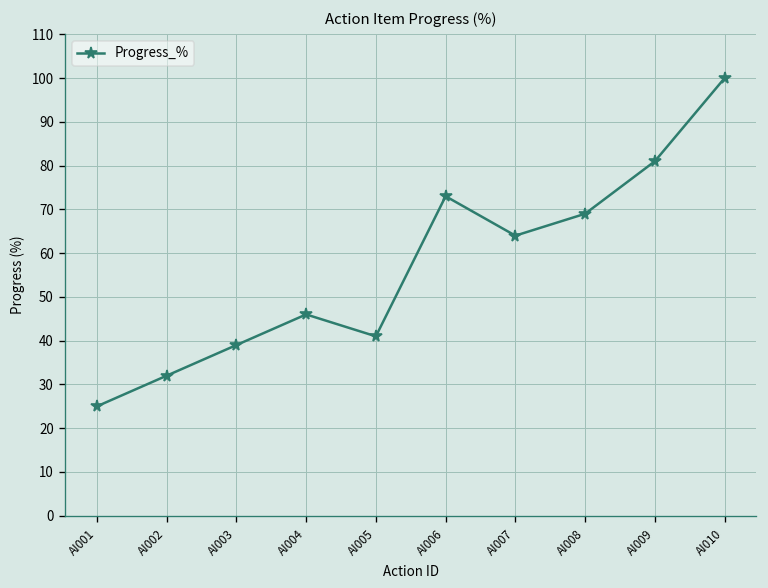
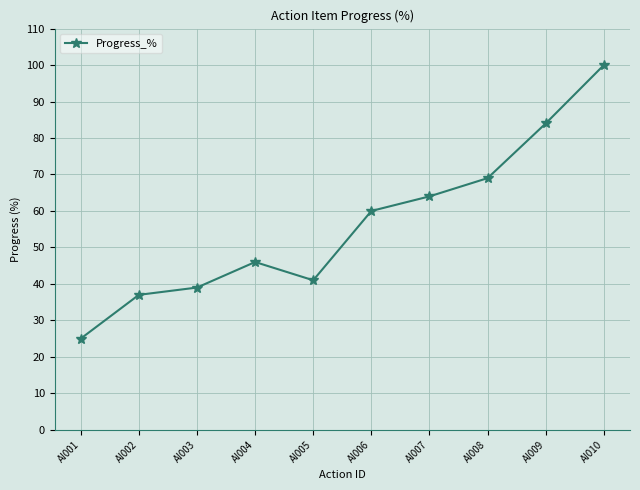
  {
    "AI001": 25,
-   "AI002": 32,
+   "AI002": 37,
    "AI003": 39,
    "AI004": 46,
    "AI005": 41,
-   "AI006": 73,
+   "AI006": 60,
    "AI007": 64,
    "AI008": 69,
-   "AI009": 81,
+   "AI009": 84,
    "AI010": 100
  }
